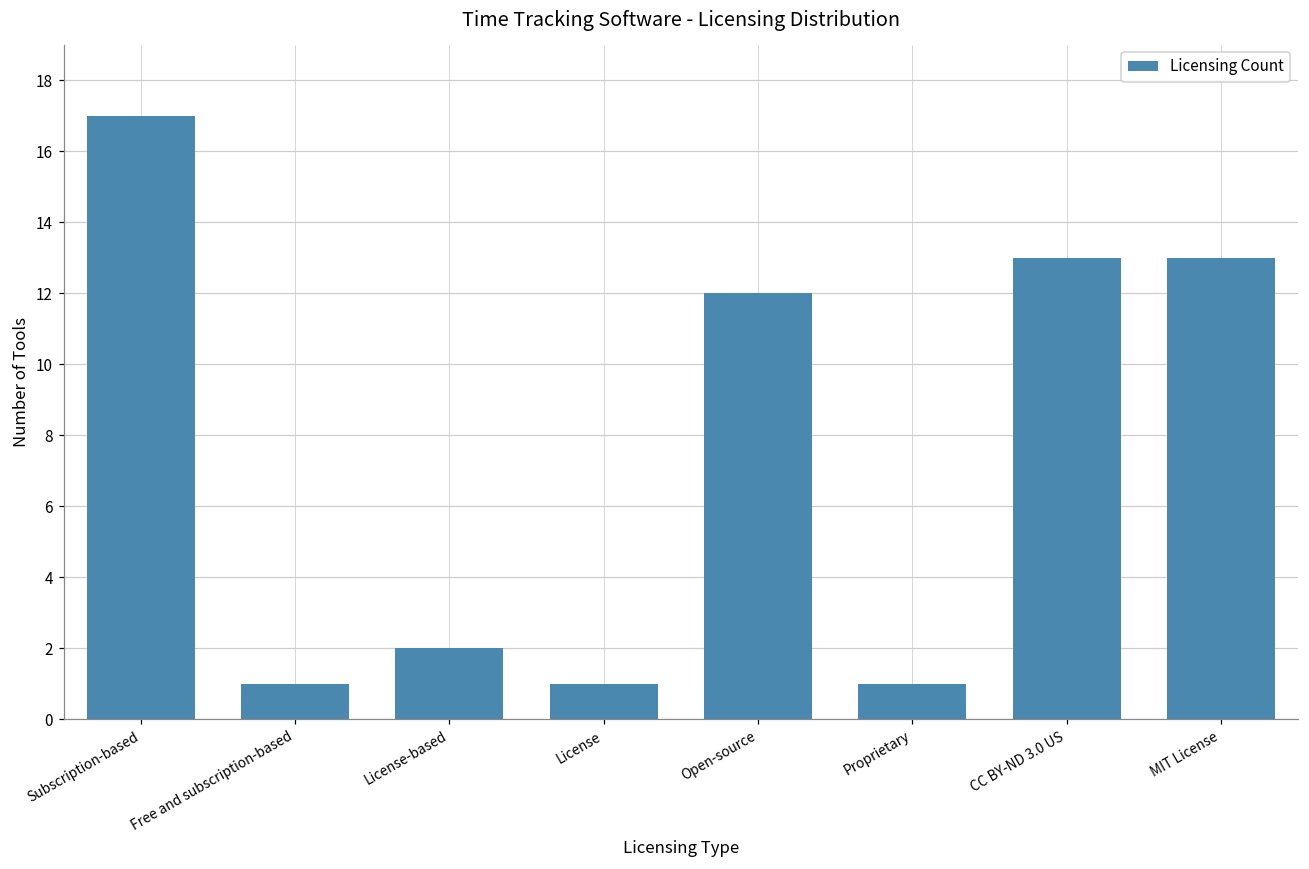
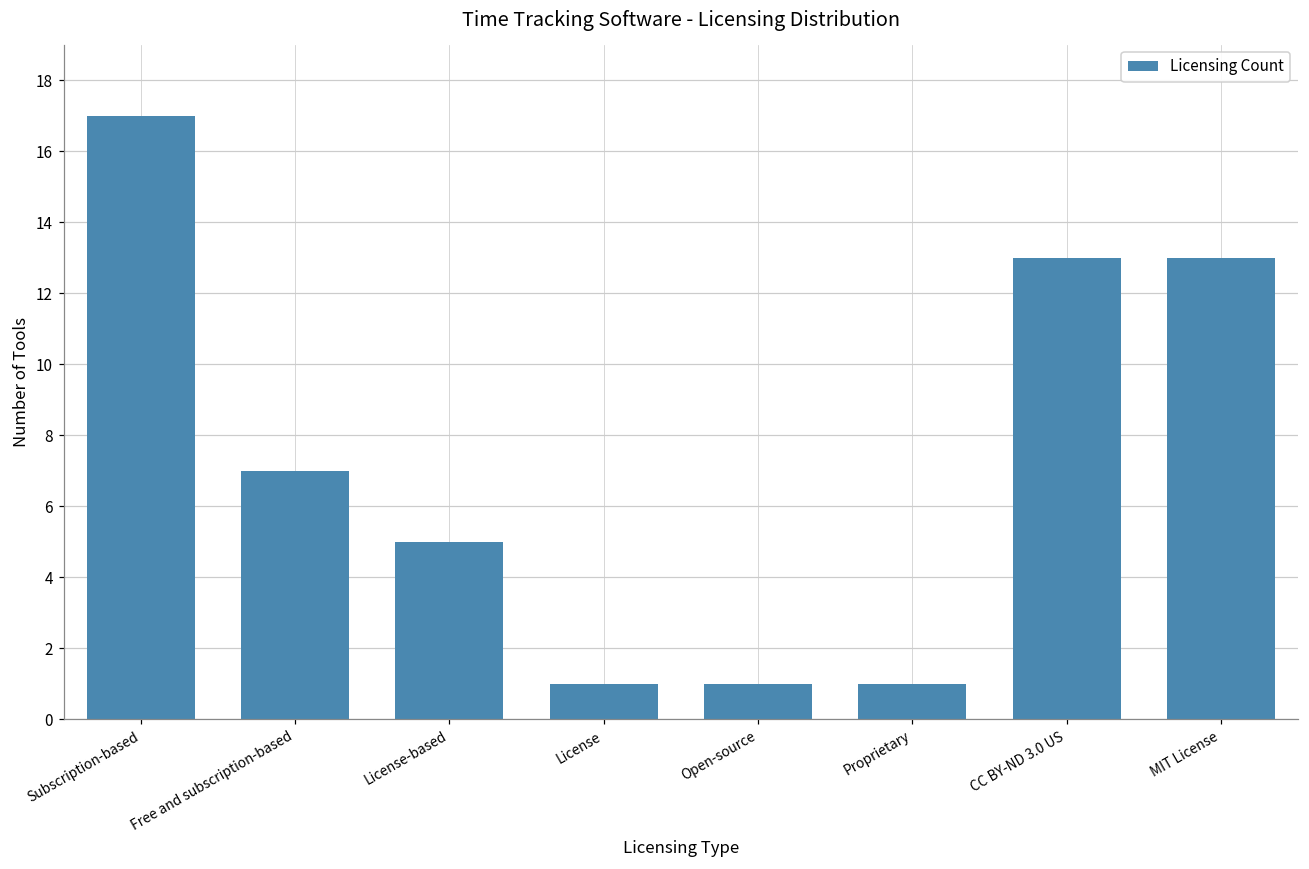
  {
    "Subscription-based": 17,
-   "Free and subscription-based": 1,
-   "License-based": 2,
+   "Free and subscription-based": 7,
+   "License-based": 5,
    "License": 1,
-   "Open-source": 12,
+   "Open-source": 1,
    "Proprietary": 1,
    "CC BY-ND 3.0 US": 13,
    "MIT License": 13
  }
